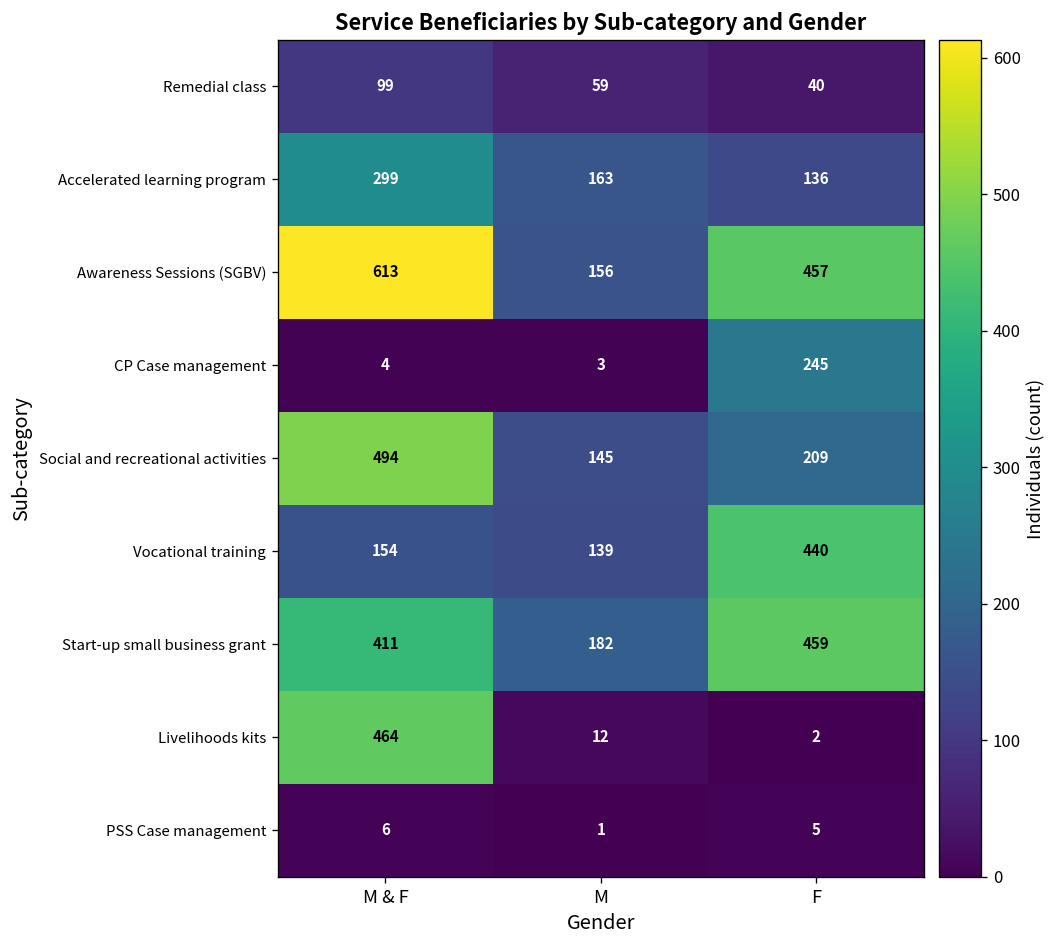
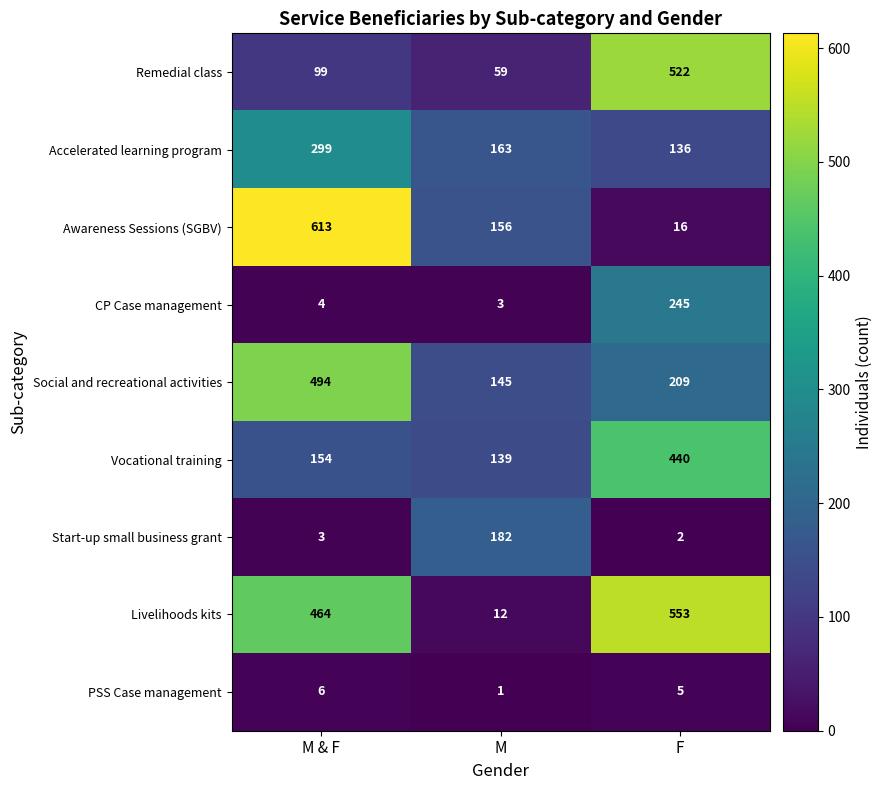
  {
    "Remedial class": {
      "M & F": 99,
      "M": 59,
-     "F": 40
+     "F": 522
    },
    "Accelerated learning program": {
      "M & F": 299,
      "M": 163,
      "F": 136
    },
    "Awareness Sessions (SGBV)": {
      "M & F": 613,
      "M": 156,
-     "F": 457
+     "F": 16
    },
    "CP Case management": {
      "M & F": 4,
      "M": 3,
      "F": 245
    },
    "Social and recreational activities": {
      "M & F": 494,
      "M": 145,
      "F": 209
    },
    "Vocational training": {
      "M & F": 154,
      "M": 139,
      "F": 440
    },
    "Start-up small business grant": {
-     "M & F": 411,
+     "M & F": 3,
      "M": 182,
-     "F": 459
+     "F": 2
    },
    "Livelihoods kits": {
      "M & F": 464,
      "M": 12,
-     "F": 2
+     "F": 553
    },
    "PSS Case management": {
      "M & F": 6,
      "M": 1,
      "F": 5
    }
  }
